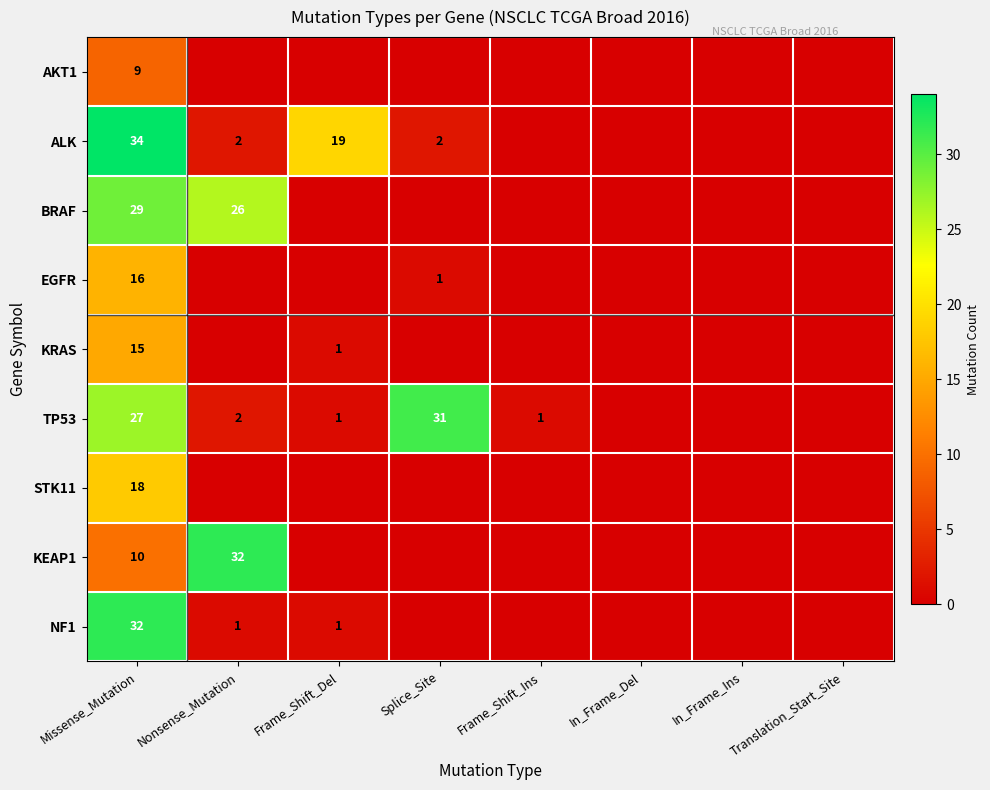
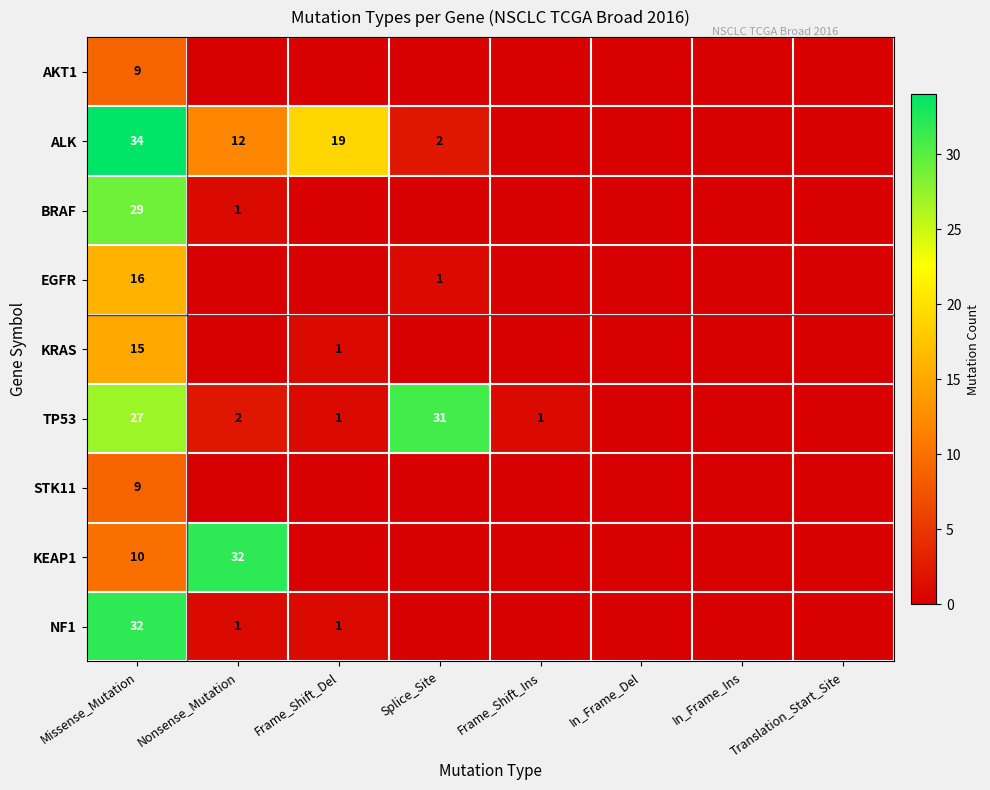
  {
    "AKT1": {
      "Missense_Mutation": 9
    },
    "ALK": {
      "Missense_Mutation": 34,
-     "Nonsense_Mutation": 2,
+     "Nonsense_Mutation": 12,
      "Frame_Shift_Del": 19,
      "Splice_Site": 2
    },
    "BRAF": {
      "Missense_Mutation": 29,
-     "Nonsense_Mutation": 26
+     "Nonsense_Mutation": 1
    },
    "EGFR": {
      "Missense_Mutation": 16,
      "Splice_Site": 1
    },
    "KRAS": {
      "Missense_Mutation": 15,
      "Frame_Shift_Del": 1
    },
    "TP53": {
      "Missense_Mutation": 27,
      "Nonsense_Mutation": 2,
      "Frame_Shift_Del": 1,
      "Splice_Site": 31,
      "Frame_Shift_Ins": 1
    },
    "STK11": {
-     "Missense_Mutation": 18
+     "Missense_Mutation": 9
    },
    "KEAP1": {
      "Missense_Mutation": 10,
      "Nonsense_Mutation": 32
    },
    "NF1": {
      "Missense_Mutation": 32,
      "Nonsense_Mutation": 1,
      "Frame_Shift_Del": 1
    }
  }
